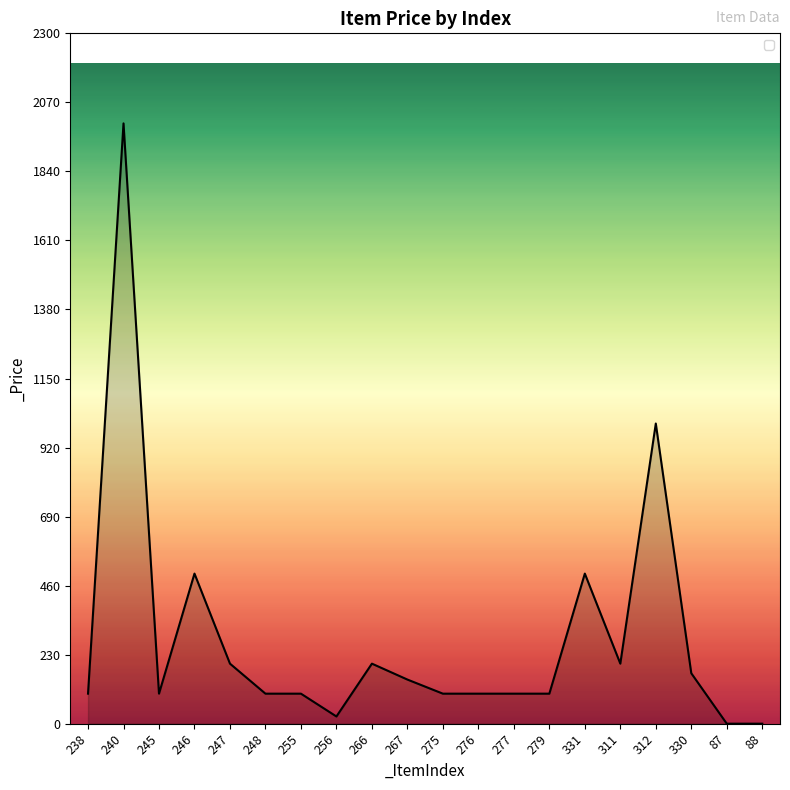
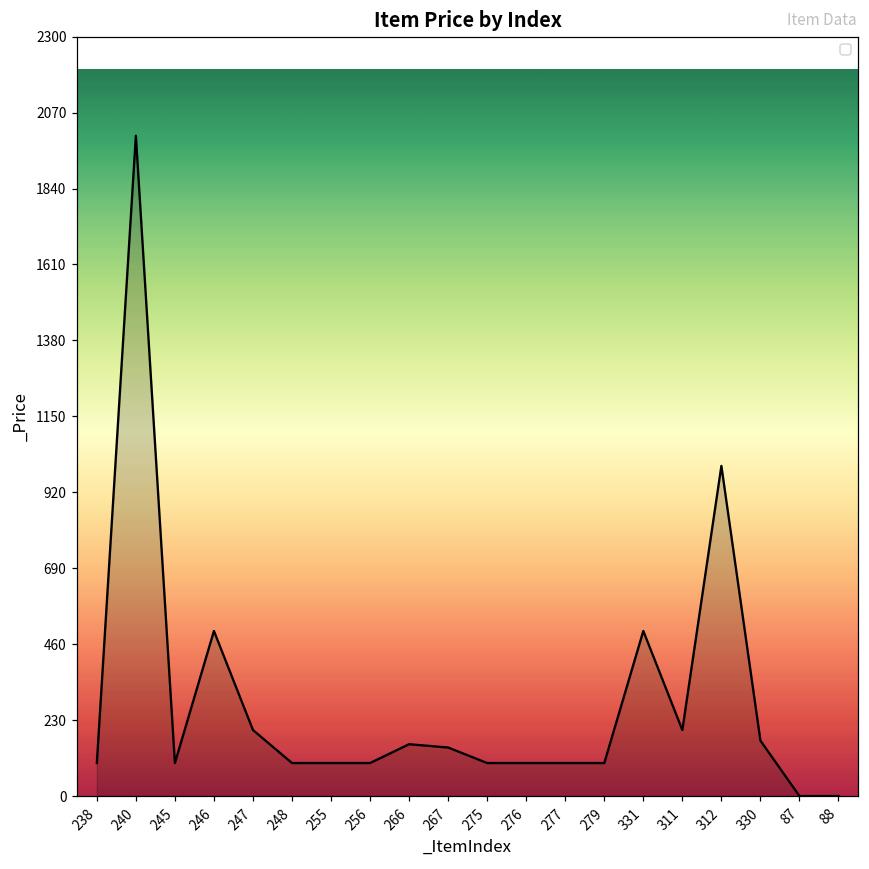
  {
    "238": 100,
    "240": 2000,
    "245": 100,
    "246": 500,
    "247": 200,
    "248": 100,
    "255": 100,
-   "256": 20,
-   "266": 200,
+   "256": 100,
+   "266": 160,
    "267": 150,
    "275": 100,
    "276": 100,
    "277": 100,
    "279": 100,
    "331": 500,
    "311": 200,
    "312": 1000,
    "330": 170,
    "87": 0,
    "88": 0
  }
